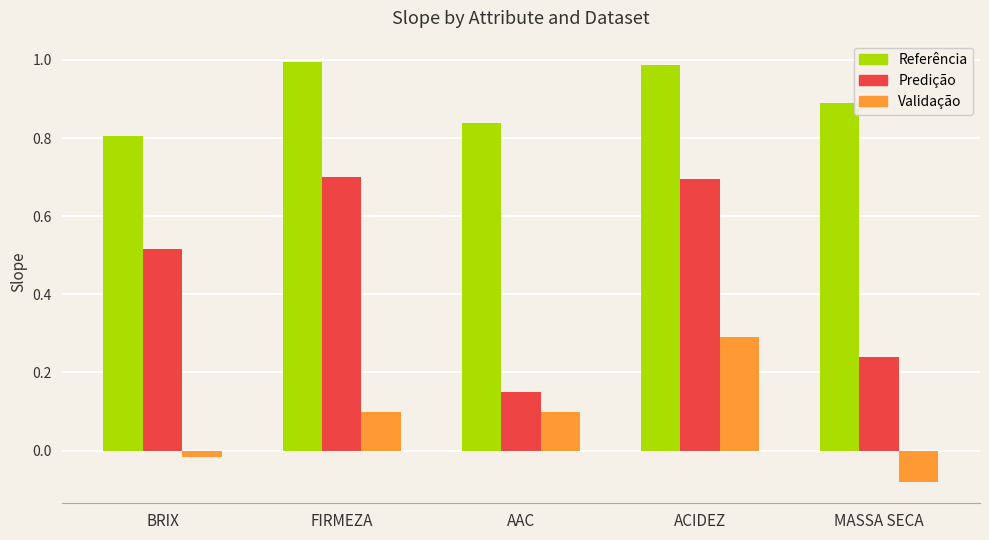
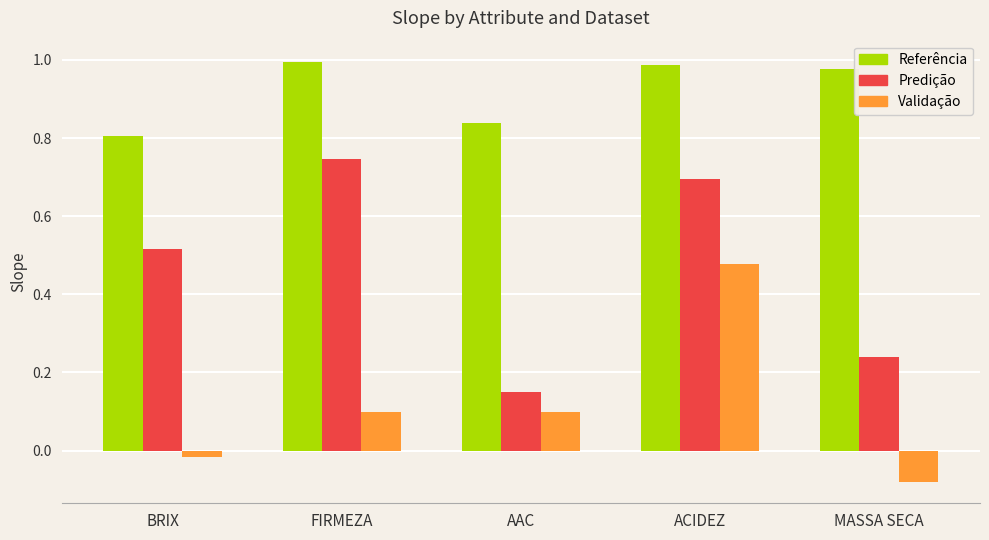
  {
    "Referência": {
      "BRIX": 0.80,
      "FIRMEZA": 1.00,
      "AAC": 0.84,
      "ACIDEZ": 0.99,
-     "MASSA SECA": 0.89
+     "MASSA SECA": 0.98
    },
    "Predição": {
      "BRIX": 0.52,
-     "FIRMEZA": 0.70,
+     "FIRMEZA": 0.75,
      "AAC": 0.15,
      "ACIDEZ": 0.69,
      "MASSA SECA": 0.24
    },
    "Validação": {
      "BRIX": -0.02,
      "FIRMEZA": 0.10,
      "AAC": 0.10,
-     "ACIDEZ": 0.29,
+     "ACIDEZ": 0.48,
      "MASSA SECA": -0.08
    }
  }
